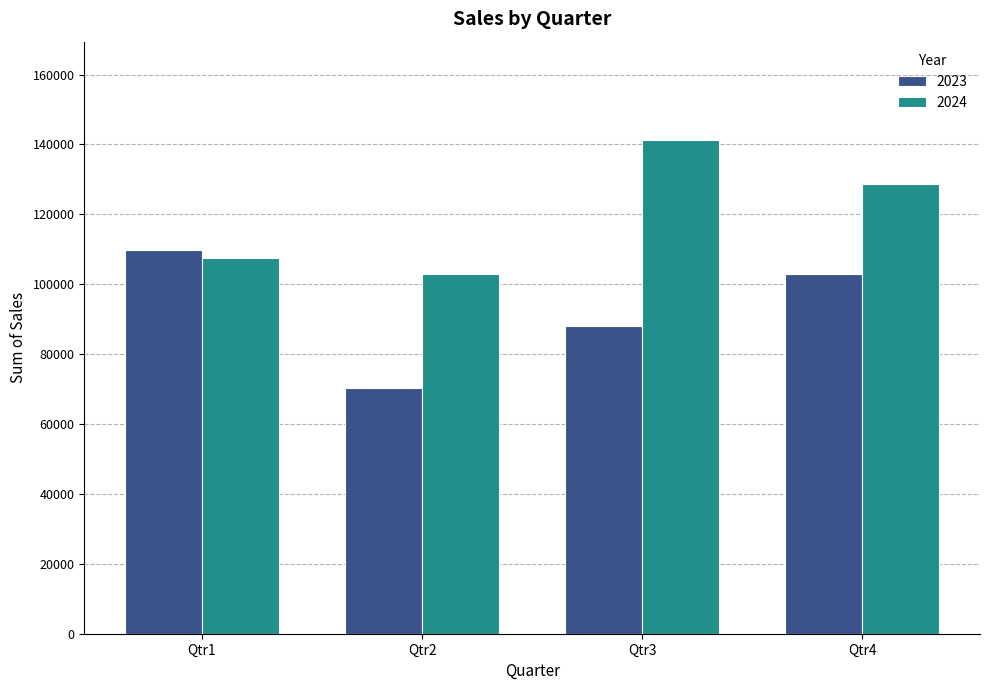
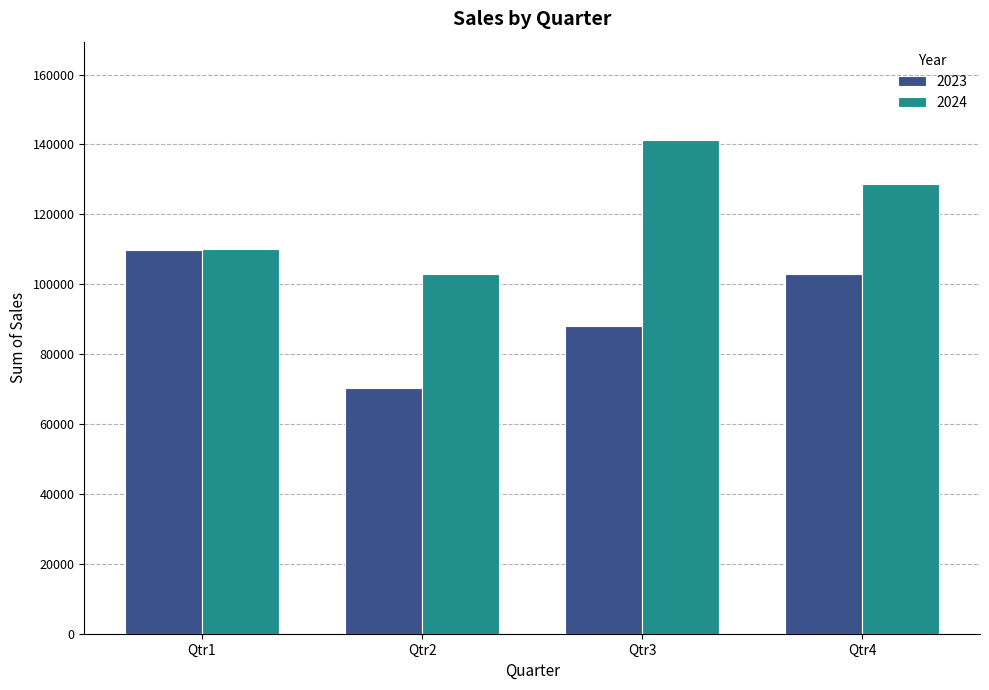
  {
    "2023": {
      "Qtr1": 110000,
      "Qtr2": 70000,
      "Qtr3": 88000,
      "Qtr4": 103000
    },
    "2024": {
-     "Qtr1": 107000,
+     "Qtr1": 110000,
      "Qtr2": 103000,
      "Qtr3": 141000,
      "Qtr4": 129000
    }
  }
